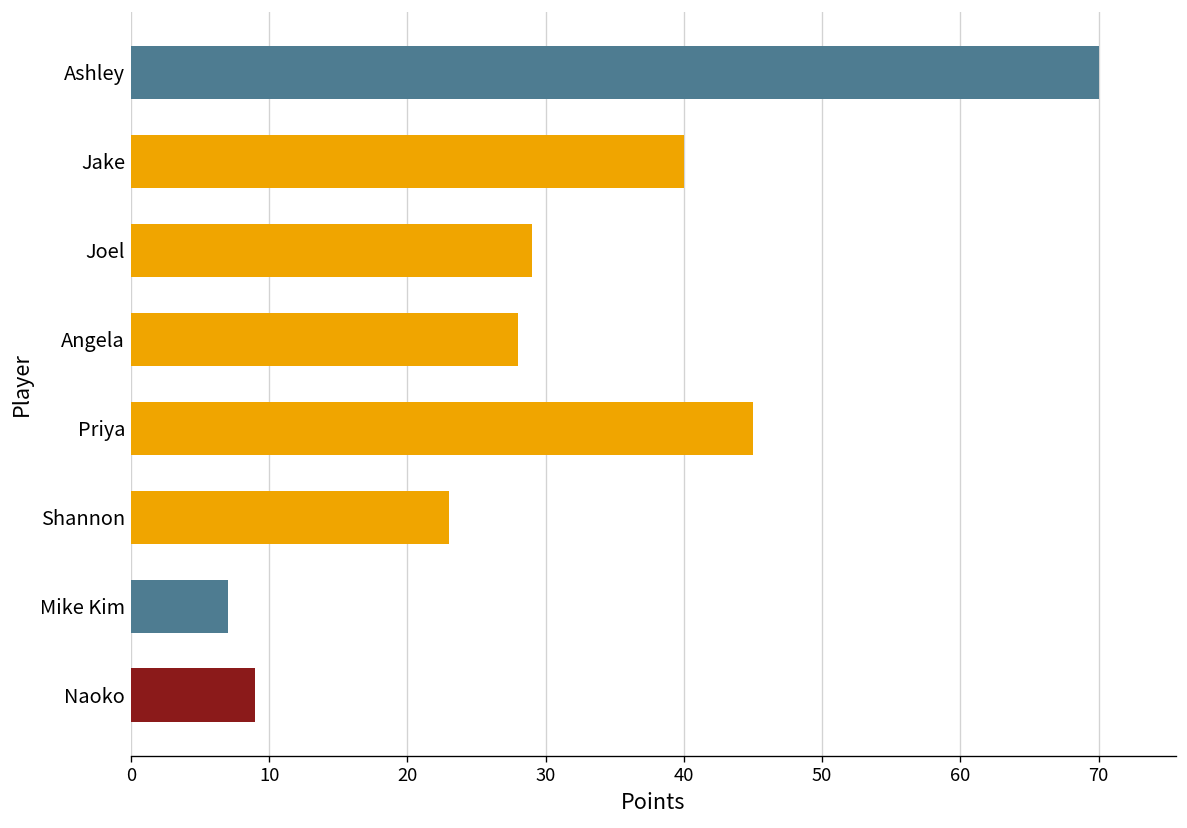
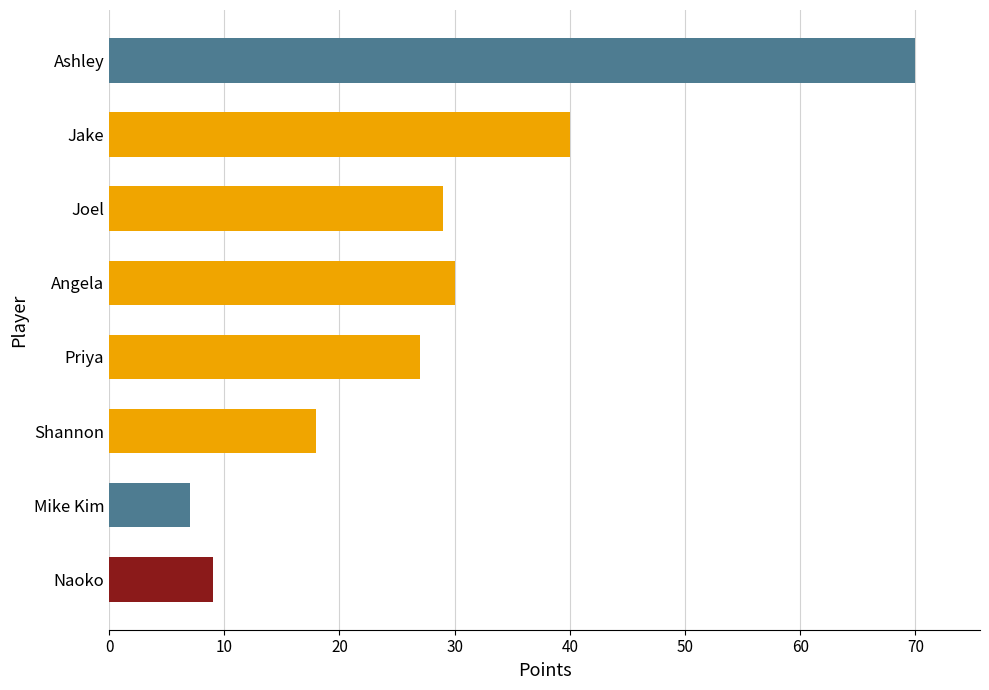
  {
    "Ashley": 70,
    "Jake": 40,
    "Joel": 29,
-   "Angela": 28,
-   "Priya": 45,
-   "Shannon": 23,
+   "Angela": 30,
+   "Priya": 27,
+   "Shannon": 18,
    "Mike Kim": 7,
    "Naoko": 9
  }
